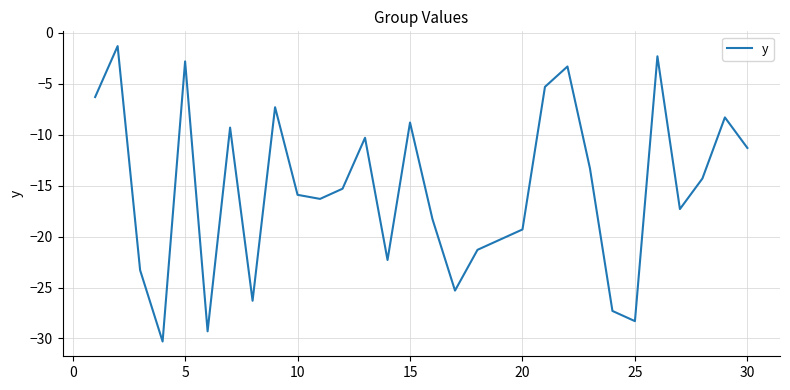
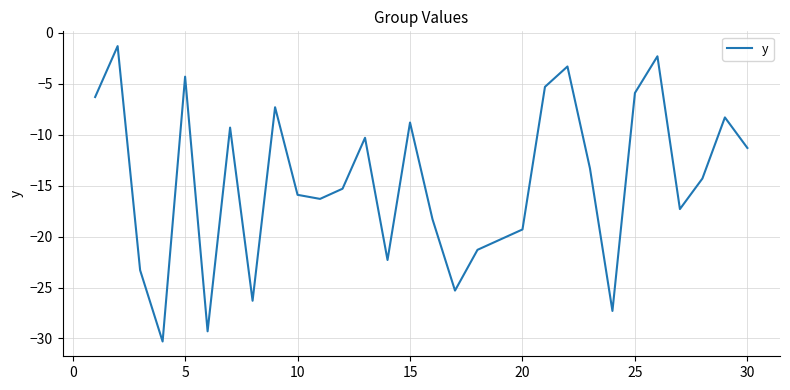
  {
-   "5": -2.8,
+   "5": -4.3,
    "10": -15.9,
    "15": -8.8,
    "20": -19.3,
-   "25": -28.3,
+   "25": -5.9,
    "30": -11.3
  }
